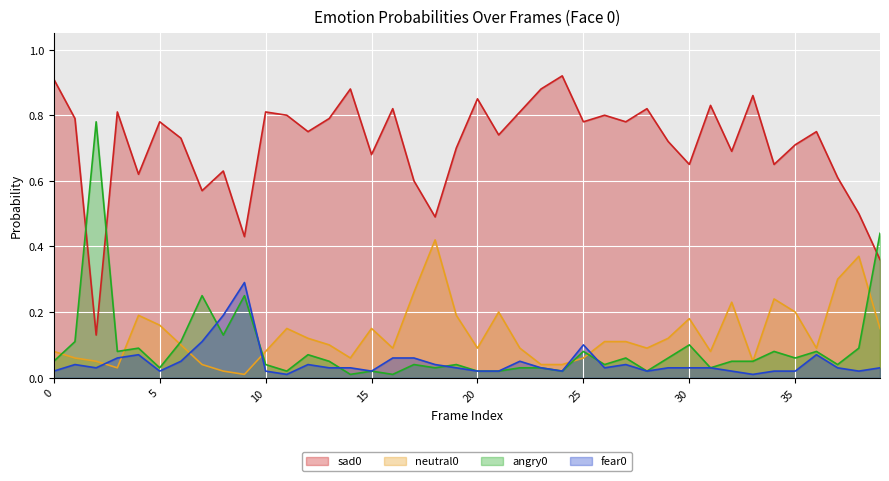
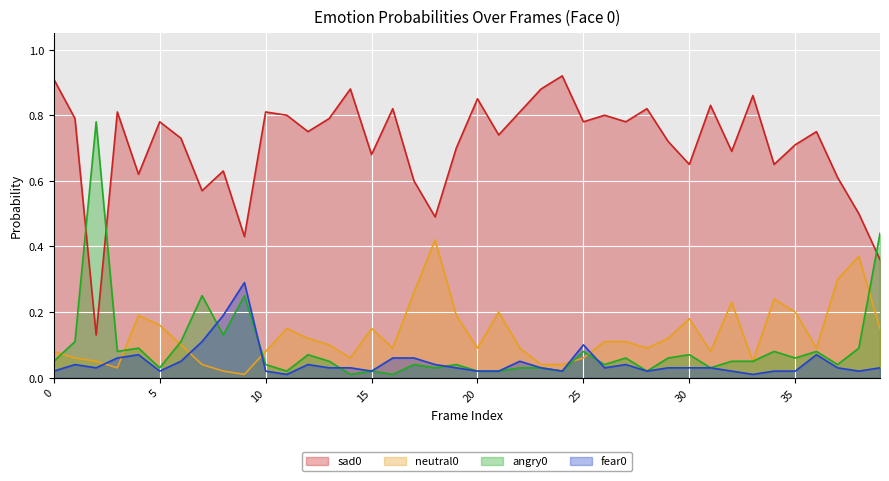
  {
    "sad0": {
      "0": 0.91,
      "5": 0.78,
      "10": 0.81,
      "15": 0.68,
      "20": 0.85,
      "25": 0.78,
      "30": 0.65,
      "35": 0.71
    },
    "neutral0": {
      "0": 0.08,
      "5": 0.16,
      "10": 0.08,
      "15": 0.15,
      "20": 0.09,
      "25": 0.06,
      "30": 0.18,
      "35": 0.20
    },
    "angry0": {
      "0": 0.05,
      "5": 0.03,
      "10": 0.04,
      "25": 0.08,
-     "30": 0.10,
+     "30": 0.07,
      "35": 0.06
    },
    "fear0": {
      "0": 0.02,
      "5": 0.02,
      "10": 0.02,
      "25": 0.10,
      "30": 0.03,
      "35": 0.02
    }
  }
